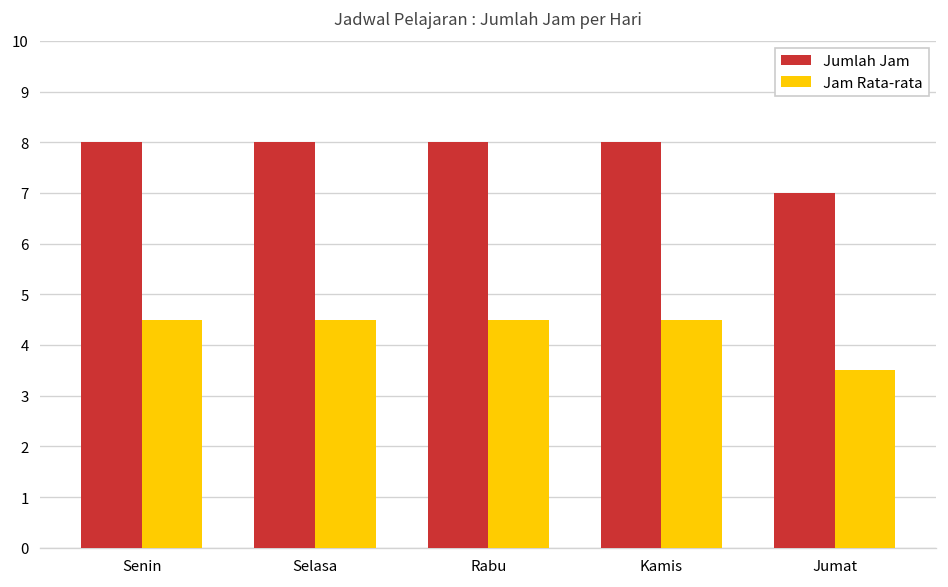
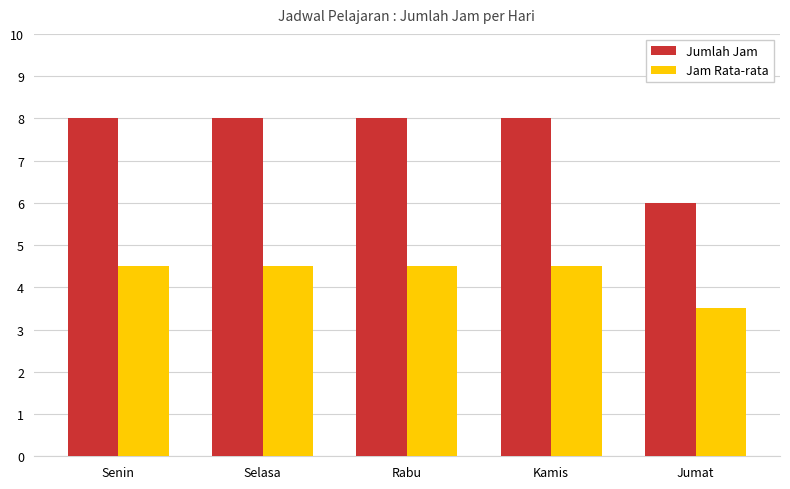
  {
    "Jumlah Jam": {
      "Senin": 8,
      "Selasa": 8,
      "Rabu": 8,
      "Kamis": 8,
-     "Jumat": 7
+     "Jumat": 6
    },
    "Jam Rata-rata": {
      "Senin": 4.5,
      "Selasa": 4.5,
      "Rabu": 4.5,
      "Kamis": 4.5,
      "Jumat": 3.5
    }
  }
